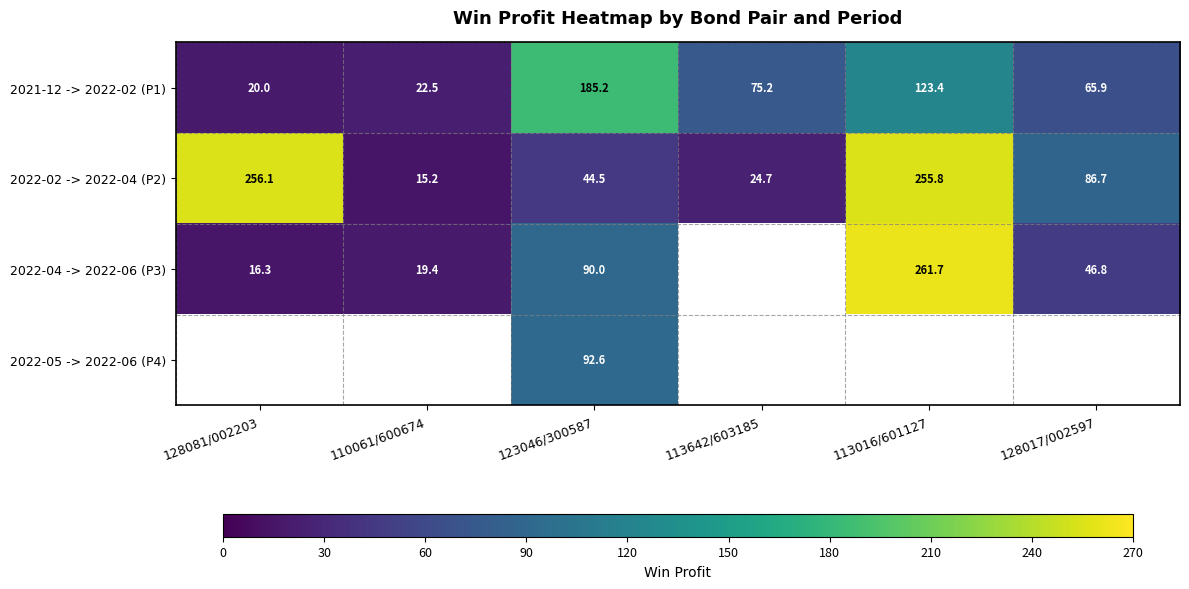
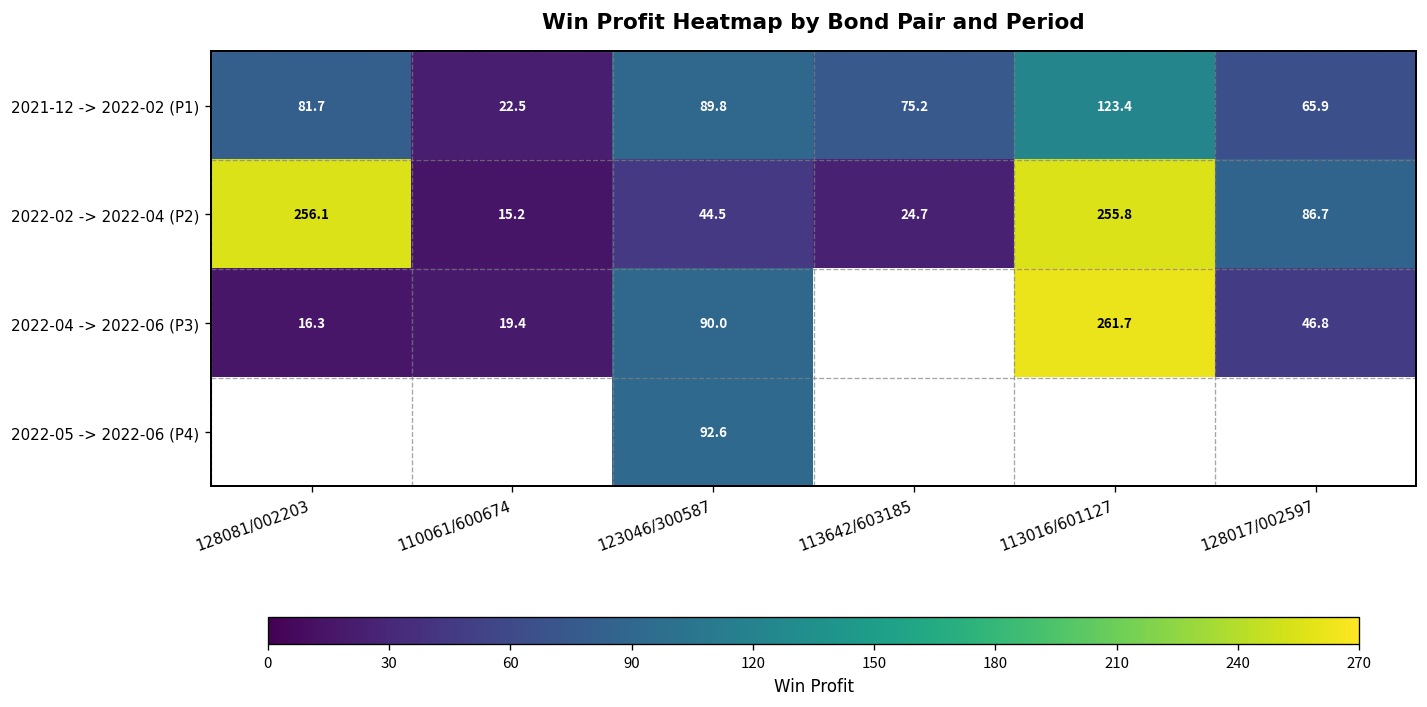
  {
    "2021-12 -> 2022-02 (P1)": {
-     "128081/002203": 20.0,
+     "128081/002203": 81.7,
      "110061/600674": 22.5,
-     "123046/300587": 185.2,
+     "123046/300587": 89.8,
      "113642/603185": 75.2,
      "113016/601127": 123.4,
      "128017/002597": 65.9
    },
    "2022-02 -> 2022-04 (P2)": {
      "128081/002203": 256.1,
      "110061/600674": 15.2,
      "123046/300587": 44.5,
      "113642/603185": 24.7,
      "113016/601127": 255.8,
      "128017/002597": 86.7
    },
    "2022-04 -> 2022-06 (P3)": {
      "128081/002203": 16.3,
      "110061/600674": 19.4,
      "123046/300587": 90.0,
      "113016/601127": 261.7,
      "128017/002597": 46.8
    },
    "2022-05 -> 2022-06 (P4)": {
      "123046/300587": 92.6
    }
  }
